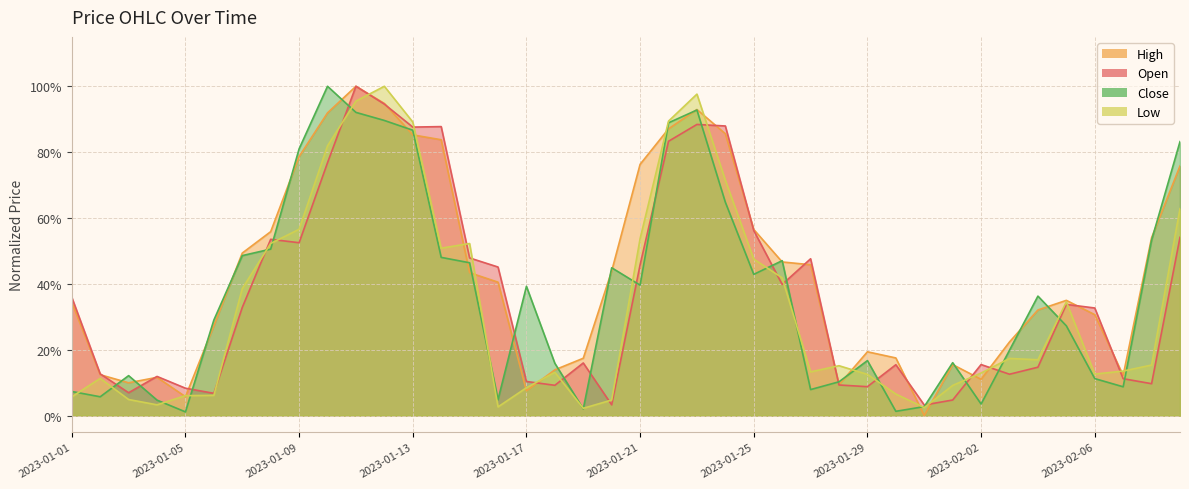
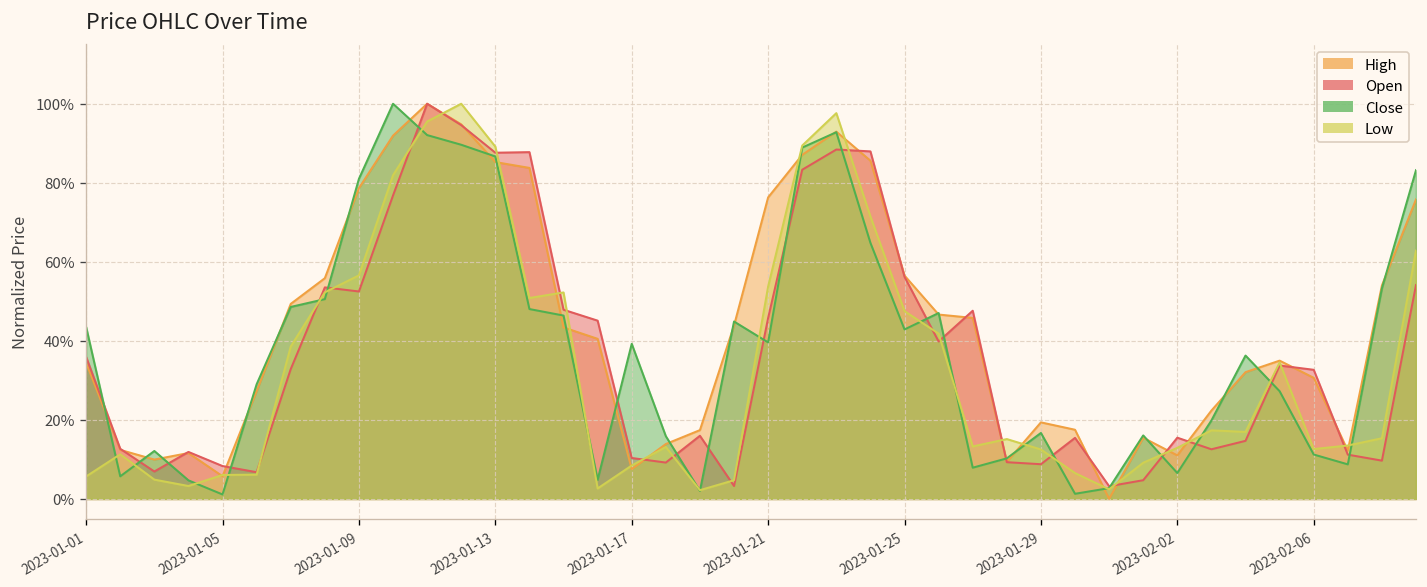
  {
    "Close": {
-     "2023-01-01": "7%",
+     "2023-01-01": "43%",
      "2023-01-05": "1%",
      "2023-01-09": "81%",
      "2023-01-13": "87%",
      "2023-01-17": "39%",
      "2023-01-21": "40%",
      "2023-01-25": "43%",
      "2023-01-29": "17%",
-     "2023-02-02": "3%",
+     "2023-02-02": "7%",
      "2023-02-06": "11%"
    }
  }
